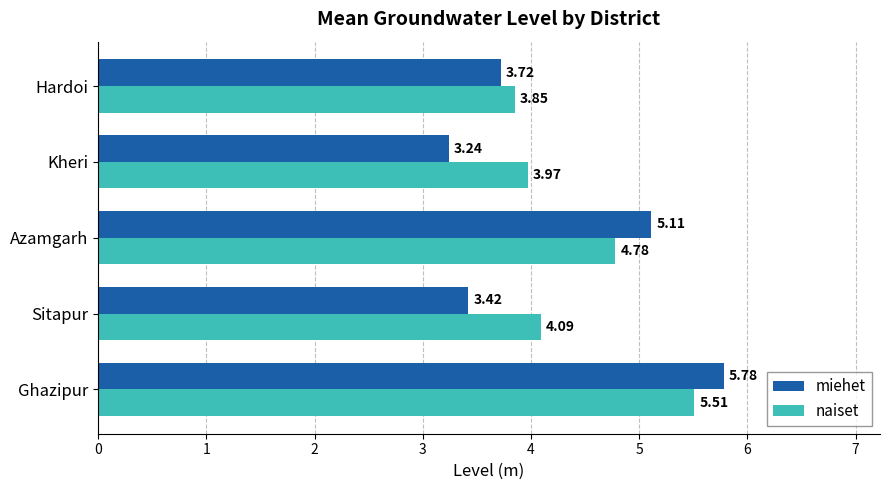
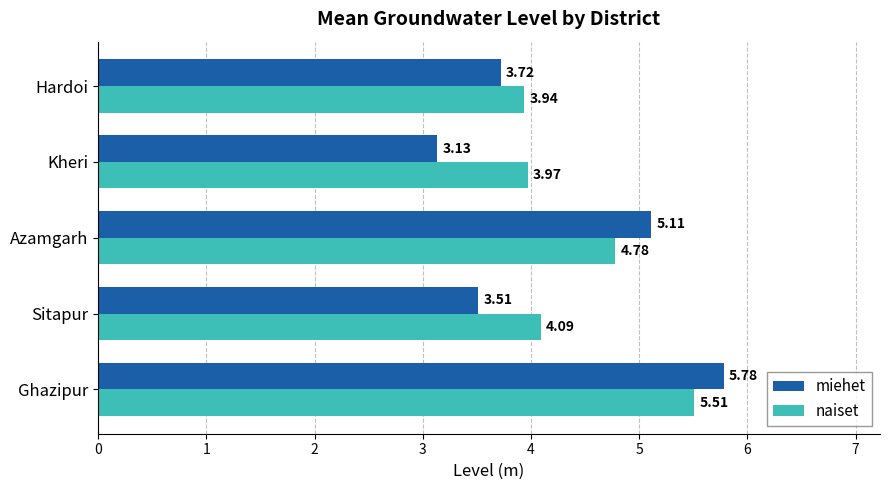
  {
    "miehet": {
      "Hardoi": 3.72,
-     "Kheri": 3.24,
+     "Kheri": 3.13,
      "Azamgarh": 5.11,
-     "Sitapur": 3.42,
+     "Sitapur": 3.51,
      "Ghazipur": 5.78
    },
    "naiset": {
-     "Hardoi": 3.85,
+     "Hardoi": 3.94,
      "Kheri": 3.97,
      "Azamgarh": 4.78,
      "Sitapur": 4.09,
      "Ghazipur": 5.51
    }
  }
